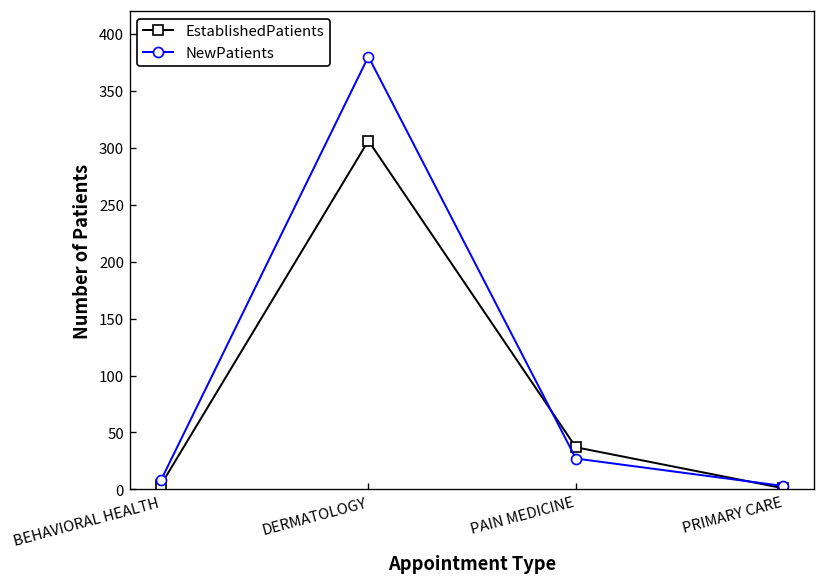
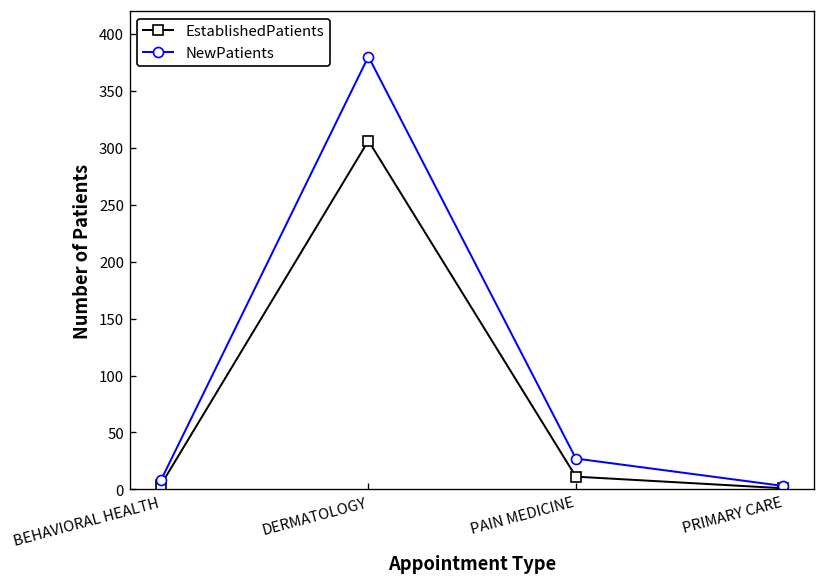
  {
    "EstablishedPatients": {
      "BEHAVIORAL HEALTH": 0,
      "DERMATOLOGY": 310,
-     "PAIN MEDICINE": 40
+     "PAIN MEDICINE": 10
    },
    "NewPatients": {
      "BEHAVIORAL HEALTH": 10,
      "DERMATOLOGY": 380,
      "PAIN MEDICINE": 30
    }
  }
